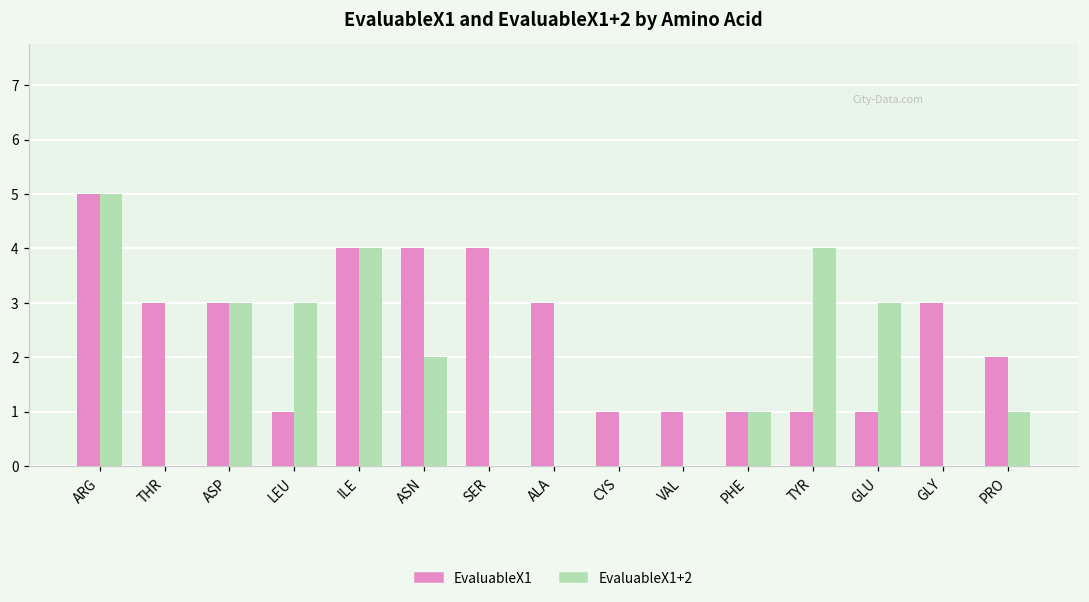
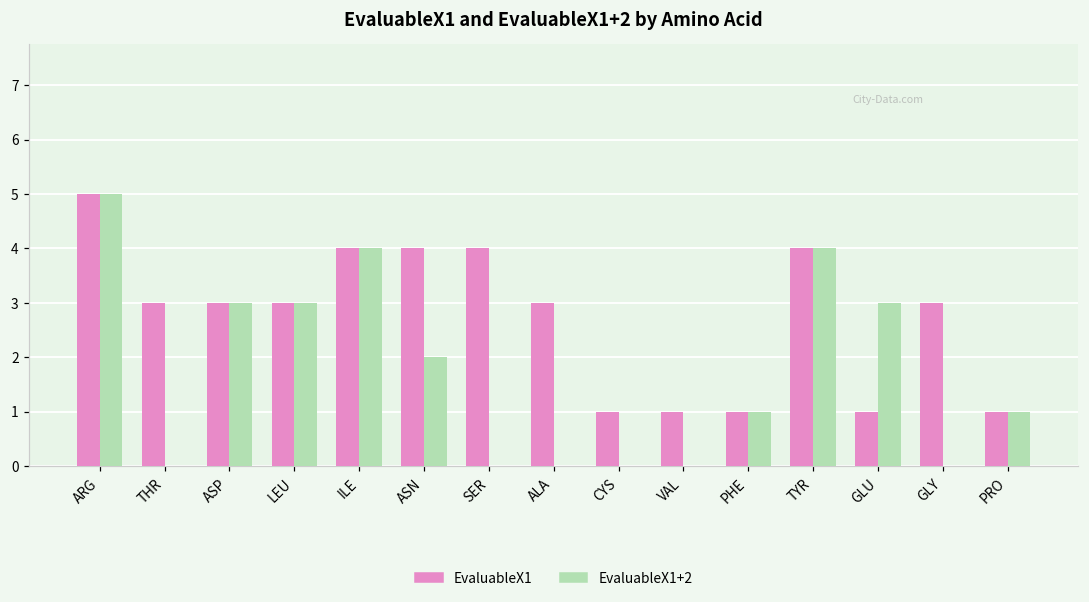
  {
    "EvaluableX1": {
      "ARG": 5,
      "THR": 3,
      "ASP": 3,
-     "LEU": 1,
+     "LEU": 3,
      "ILE": 4,
      "ASN": 4,
      "SER": 4,
      "ALA": 3,
      "CYS": 1,
      "VAL": 1,
      "PHE": 1,
-     "TYR": 1,
+     "TYR": 4,
      "GLU": 1,
      "GLY": 3,
-     "PRO": 2
+     "PRO": 1
    },
    "EvaluableX1+2": {
      "ARG": 5,
      "THR": 0,
      "ASP": 3,
      "LEU": 3,
      "ILE": 4,
      "ASN": 2,
      "SER": 0,
      "ALA": 0,
      "CYS": 0,
      "VAL": 0,
      "PHE": 1,
      "TYR": 4,
      "GLU": 3,
      "GLY": 0,
      "PRO": 1
    }
  }
